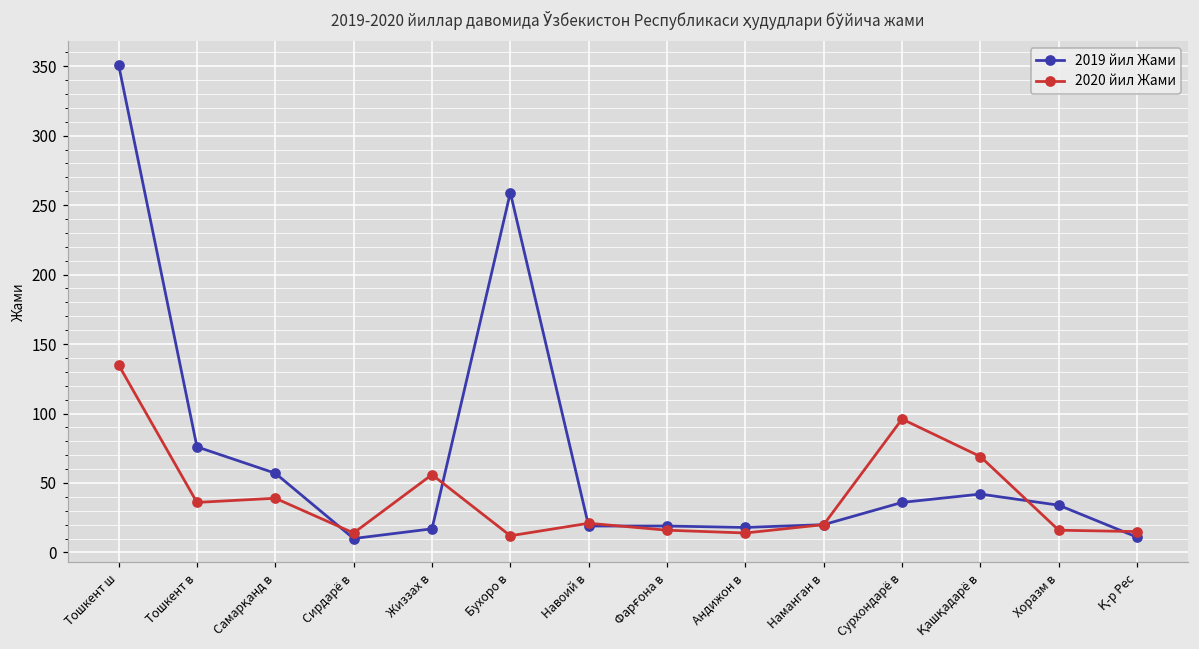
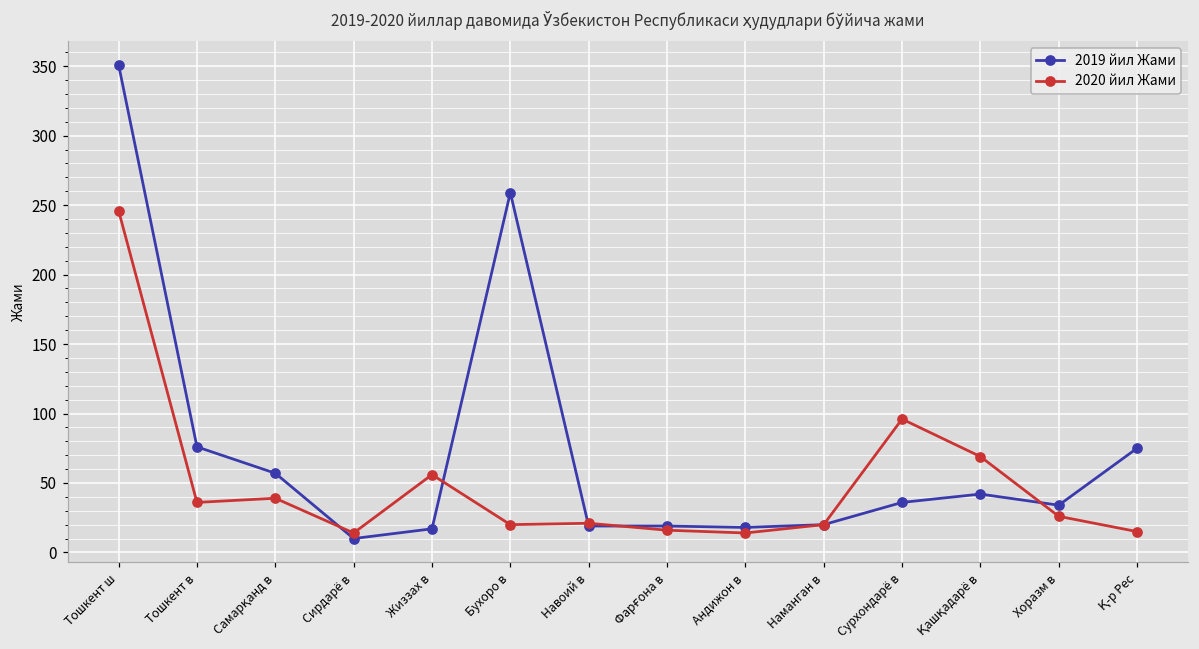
  {
    "2019 йил Жами": {
      "Тошкент ш": 351,
      "Тошкент в": 76,
      "Самарқанд в": 57,
      "Сирдарё в": 10,
      "Жиззах в": 17,
      "Бухоро в": 259,
      "Фарғона в": 19,
      "Андижон в": 18,
      "Сурхондарё в": 36,
      "Қашқадарё в": 42,
      "Хоразм в": 34,
-     "Қ-р Рес": 11
+     "Қ-р Рес": 75
    },
    "2020 йил Жами": {
-     "Тошкент ш": 135,
+     "Тошкент ш": 246,
      "Тошкент в": 36,
      "Самарқанд в": 39,
      "Сирдарё в": 14,
      "Жиззах в": 56,
-     "Бухоро в": 12,
+     "Бухоро в": 20,
      "Фарғона в": 16,
      "Андижон в": 14,
      "Сурхондарё в": 96,
      "Қашқадарё в": 69,
-     "Хоразм в": 16,
+     "Хоразм в": 26,
      "Қ-р Рес": 15
    }
  }
